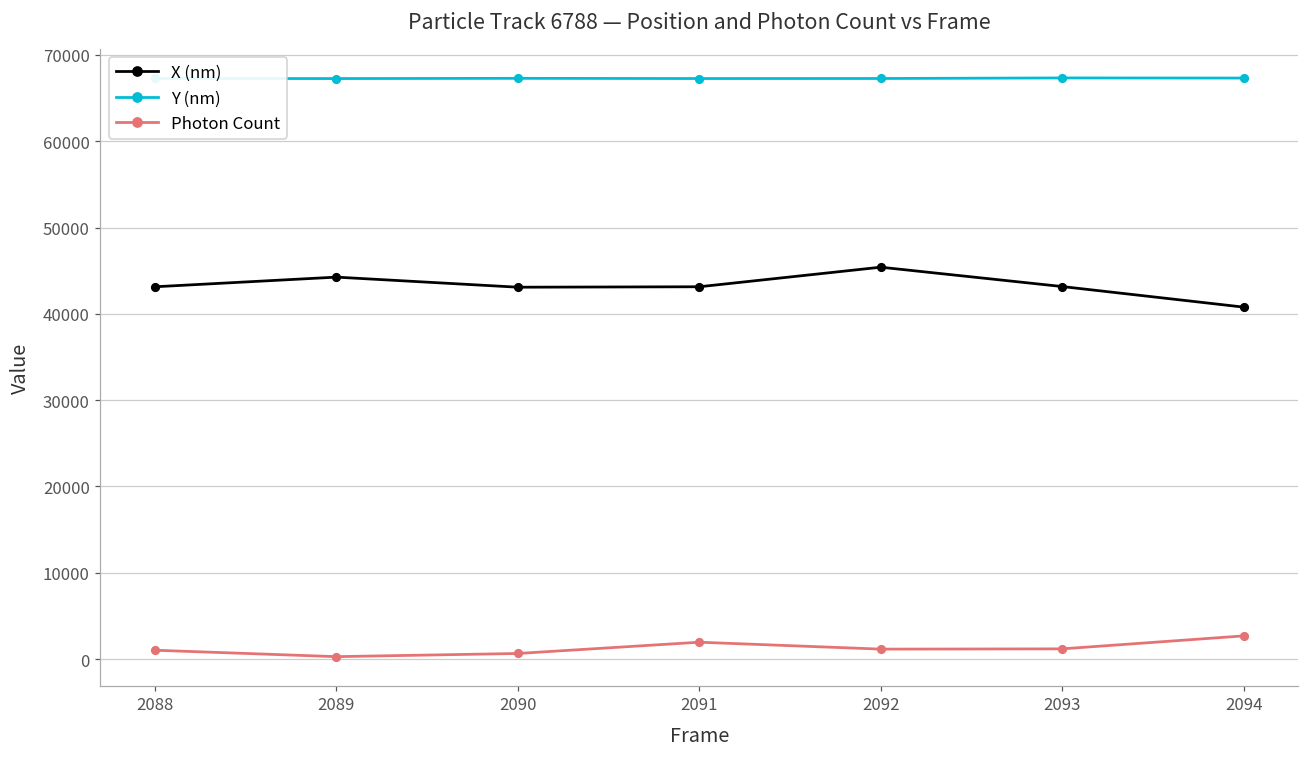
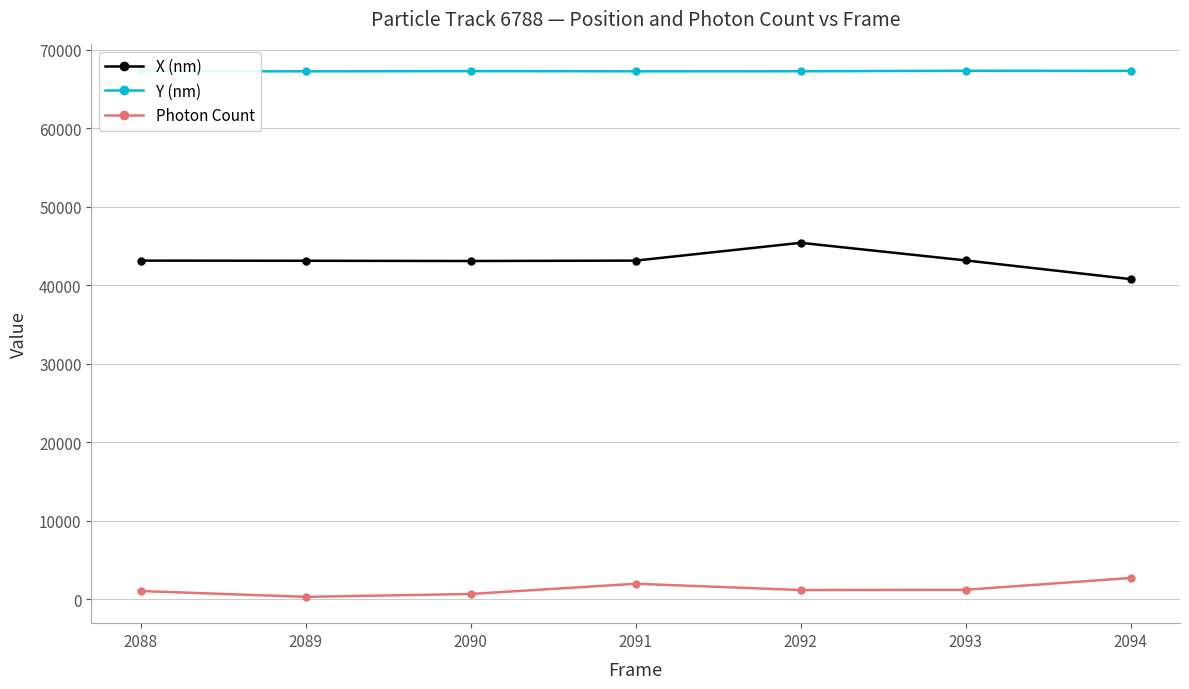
  {
    "X (nm)": {
      "2088": 43000,
-     "2089": 44000,
+     "2089": 43000,
      "2090": 43000,
      "2091": 43000,
      "2092": 45000,
      "2093": 43000,
      "2094": 41000
    },
    "Y (nm)": {
      "2089": 67000,
      "2090": 67000,
      "2091": 67000,
      "2092": 67000,
      "2093": 67000,
      "2094": 67000
    },
    "Photon Count": {
      "2088": 1000,
      "2089": 0,
      "2090": 1000,
      "2091": 2000,
      "2092": 1000,
      "2093": 1000,
      "2094": 3000
    }
  }
